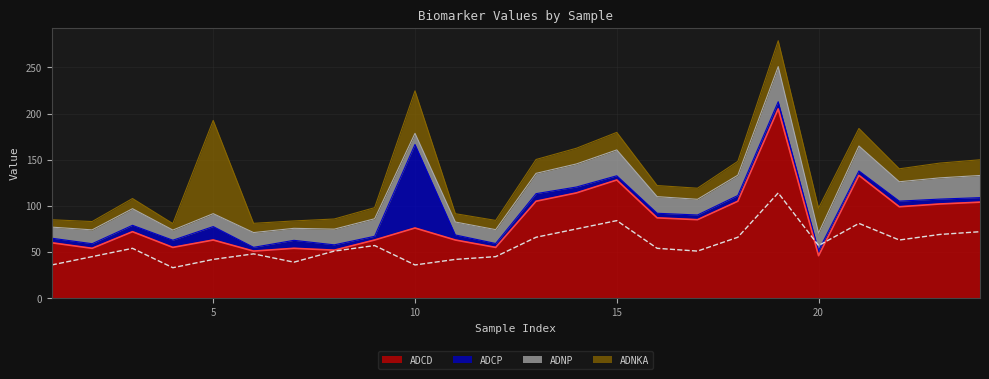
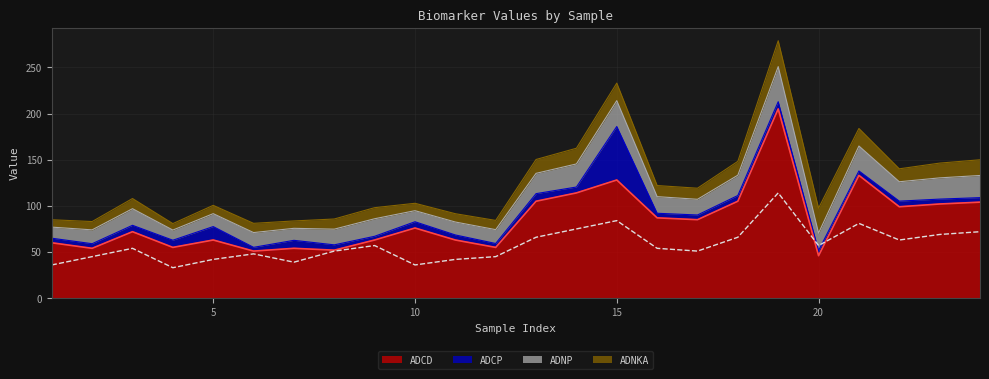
  {
    "ADCD": {
      "5": 60,
      "10": 80,
      "15": 130,
      "20": 50
    },
    "ADCP": {
      "5": 10,
-     "10": 90,
-     "15": 0,
+     "10": 10,
+     "15": 60,
      "20": 10
    },
    "ADNP": {
      "5": 10,
      "10": 10,
      "15": 30,
      "20": 20
    },
    "ADNKA": {
-     "5": 100,
-     "10": 50,
+     "5": 10,
+     "10": 10,
      "15": 20,
      "20": 30
    }
  }
